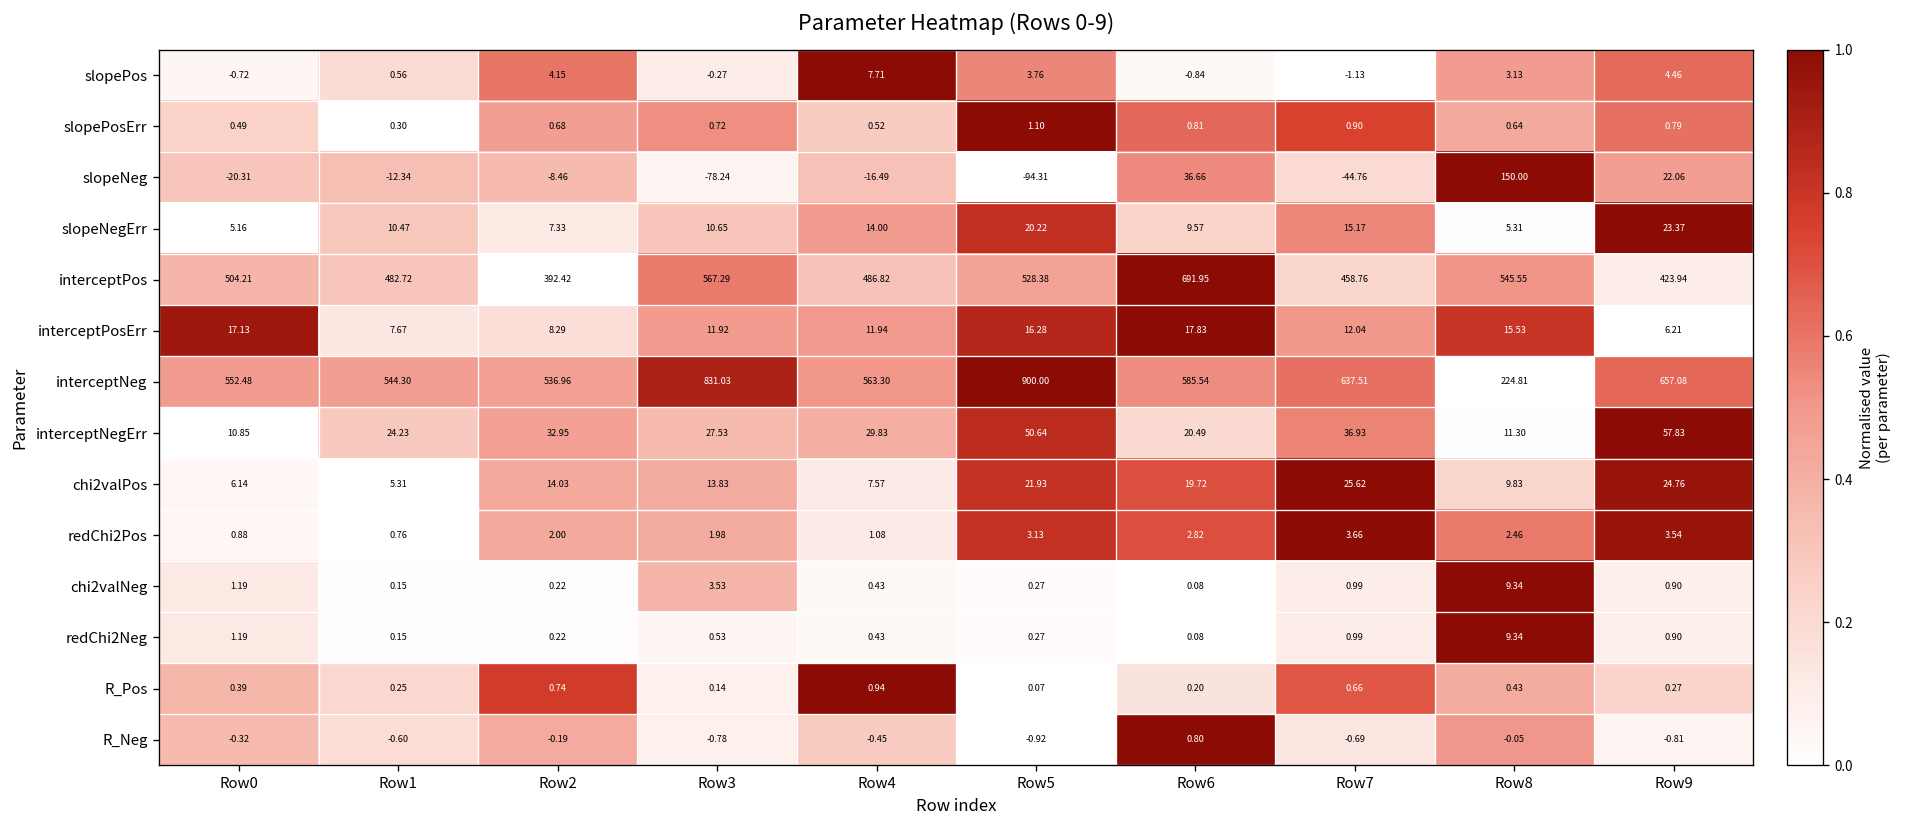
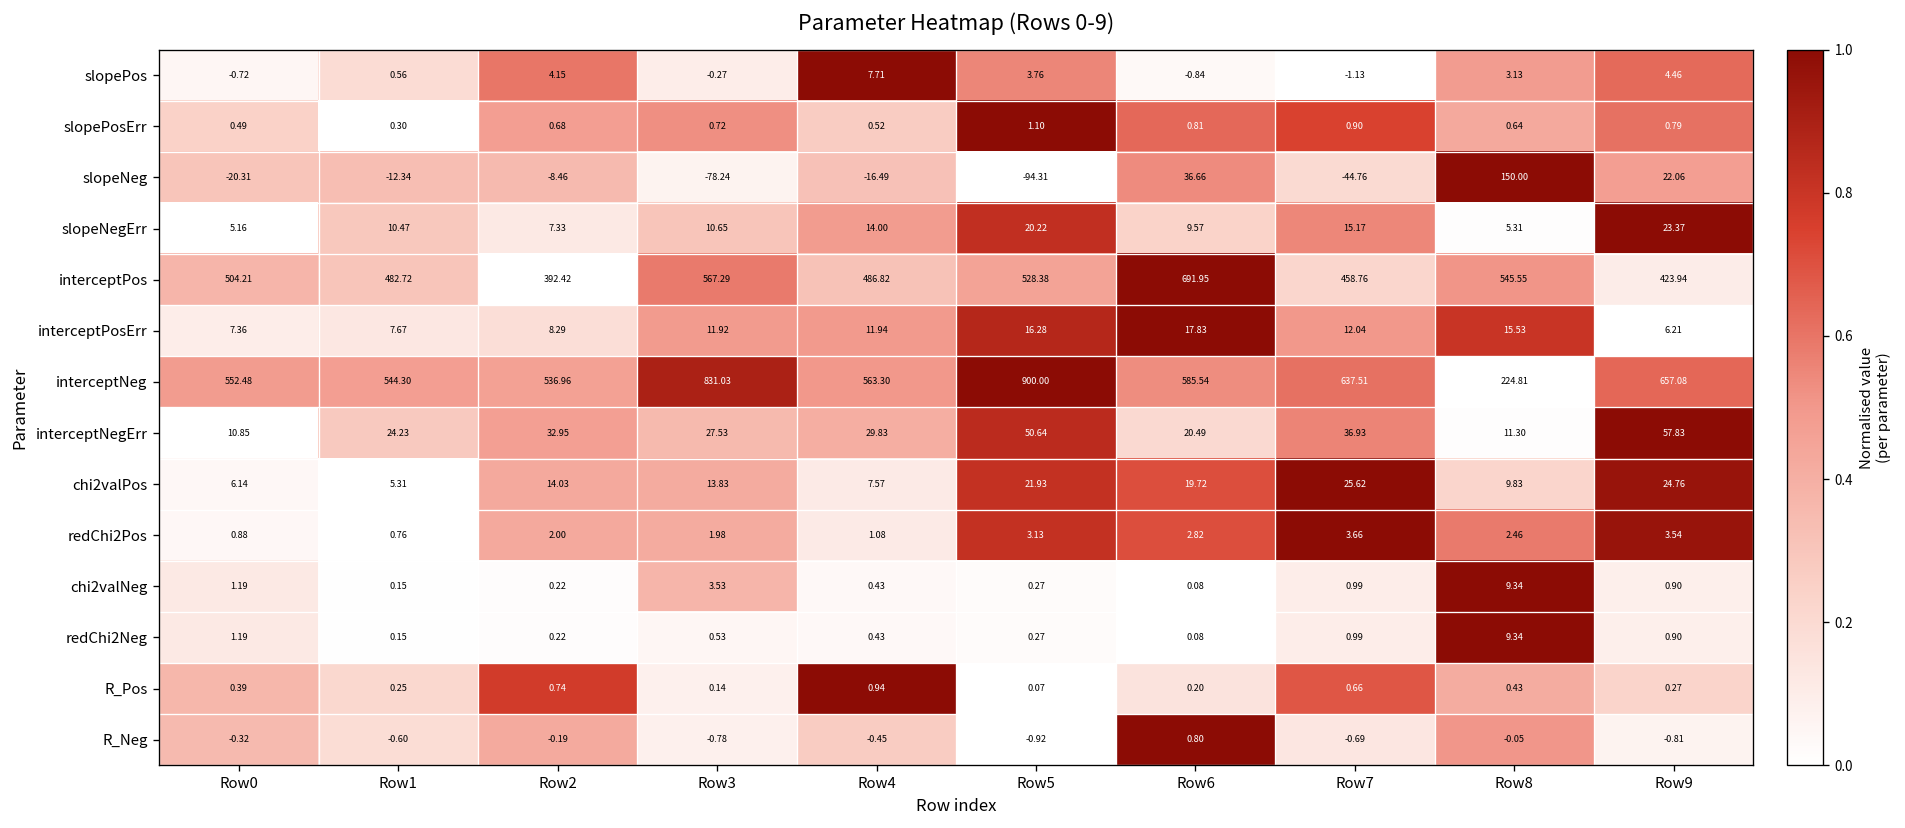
  {
    "slopePos": {
      "Row0": -0.72,
      "Row1": 0.56,
      "Row2": 4.15,
      "Row3": -0.27,
      "Row4": 7.71,
      "Row5": 3.76,
      "Row6": -0.84,
      "Row7": -1.13,
      "Row8": 3.13,
      "Row9": 4.46
    },
    "slopePosErr": {
      "Row0": 0.49,
      "Row1": 0.30,
      "Row2": 0.68,
      "Row3": 0.72,
      "Row4": 0.52,
      "Row5": 1.10,
      "Row6": 0.81,
      "Row7": 0.90,
      "Row8": 0.64,
      "Row9": 0.79
    },
    "slopeNeg": {
      "Row0": -20.31,
      "Row1": -12.34,
      "Row2": -8.46,
      "Row3": -78.24,
      "Row4": -16.49,
      "Row5": -94.31,
      "Row6": 36.66,
      "Row7": -44.76,
      "Row8": 150.00,
      "Row9": 22.06
    },
    "slopeNegErr": {
      "Row0": 5.16,
      "Row1": 10.47,
      "Row2": 7.33,
      "Row3": 10.65,
      "Row4": 14.00,
      "Row5": 20.22,
      "Row6": 9.57,
      "Row7": 15.17,
      "Row8": 5.31,
      "Row9": 23.37
    },
    "interceptPos": {
      "Row0": 504.21,
      "Row1": 482.72,
      "Row2": 392.42,
      "Row3": 567.29,
      "Row4": 486.82,
      "Row5": 528.38,
      "Row6": 691.95,
      "Row7": 458.76,
      "Row8": 545.55,
      "Row9": 423.94
    },
    "interceptPosErr": {
-     "Row0": 17.13,
+     "Row0": 7.36,
      "Row1": 7.67,
      "Row2": 8.29,
      "Row3": 11.92,
      "Row4": 11.94,
      "Row5": 16.28,
      "Row6": 17.83,
      "Row7": 12.04,
      "Row8": 15.53,
      "Row9": 6.21
    },
    "interceptNeg": {
      "Row0": 552.48,
      "Row1": 544.30,
      "Row2": 536.96,
      "Row3": 831.03,
      "Row4": 563.30,
      "Row5": 900.00,
      "Row6": 585.54,
      "Row7": 637.51,
      "Row8": 224.81,
      "Row9": 657.08
    },
    "interceptNegErr": {
      "Row0": 10.85,
      "Row1": 24.23,
      "Row2": 32.95,
      "Row3": 27.53,
      "Row4": 29.83,
      "Row5": 50.64,
      "Row6": 20.49,
      "Row7": 36.93,
      "Row8": 11.30,
      "Row9": 57.83
    },
    "chi2valPos": {
      "Row0": 6.14,
      "Row1": 5.31,
      "Row2": 14.03,
      "Row3": 13.83,
      "Row4": 7.57,
      "Row5": 21.93,
      "Row6": 19.72,
      "Row7": 25.62,
      "Row8": 9.83,
      "Row9": 24.76
    },
    "redChi2Pos": {
      "Row0": 0.88,
      "Row1": 0.76,
      "Row2": 2.00,
      "Row3": 1.98,
      "Row4": 1.08,
      "Row5": 3.13,
      "Row6": 2.82,
      "Row7": 3.66,
      "Row8": 2.46,
      "Row9": 3.54
    },
    "chi2valNeg": {
      "Row0": 1.19,
      "Row1": 0.15,
      "Row2": 0.22,
      "Row3": 3.53,
      "Row4": 0.43,
      "Row5": 0.27,
      "Row6": 0.08,
      "Row7": 0.99,
      "Row8": 9.34,
      "Row9": 0.90
    },
    "redChi2Neg": {
      "Row0": 1.19,
      "Row1": 0.15,
      "Row2": 0.22,
      "Row3": 0.53,
      "Row4": 0.43,
      "Row5": 0.27,
      "Row6": 0.08,
      "Row7": 0.99,
      "Row8": 9.34,
      "Row9": 0.90
    },
    "R_Pos": {
      "Row0": 0.39,
      "Row1": 0.25,
      "Row2": 0.74,
      "Row3": 0.14,
      "Row4": 0.94,
      "Row5": 0.07,
      "Row6": 0.20,
      "Row7": 0.66,
      "Row8": 0.43,
      "Row9": 0.27
    },
    "R_Neg": {
      "Row0": -0.32,
      "Row1": -0.60,
      "Row2": -0.19,
      "Row3": -0.78,
      "Row4": -0.45,
      "Row5": -0.92,
      "Row6": 0.80,
      "Row7": -0.69,
      "Row8": -0.05,
      "Row9": -0.81
    }
  }
